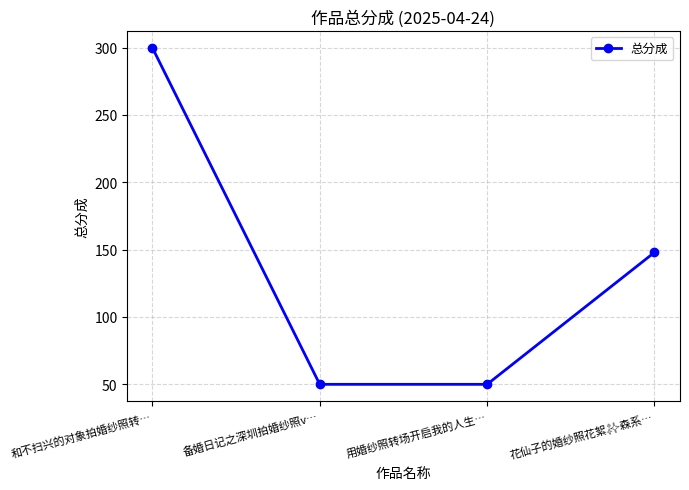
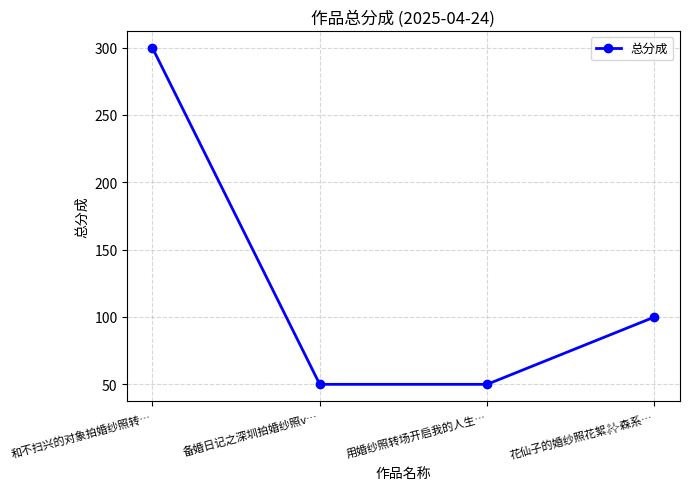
  {
    "和不扫兴的对象拍婚纱照转…": 300,
    "备婚日记之深圳拍婚纱照v…": 50,
    "用婚纱照转场开启我的人生…": 50,
-   "花仙子的婚纱照花絮✨森系…": 148
+   "花仙子的婚纱照花絮✨森系…": 100
  }
